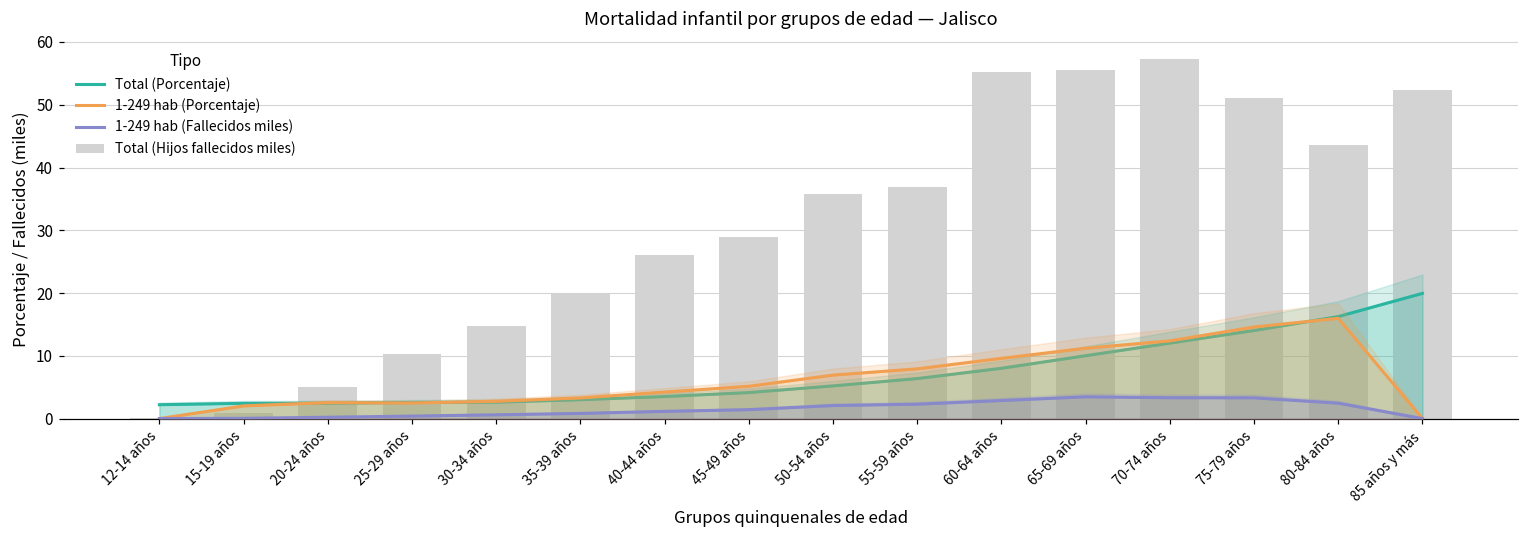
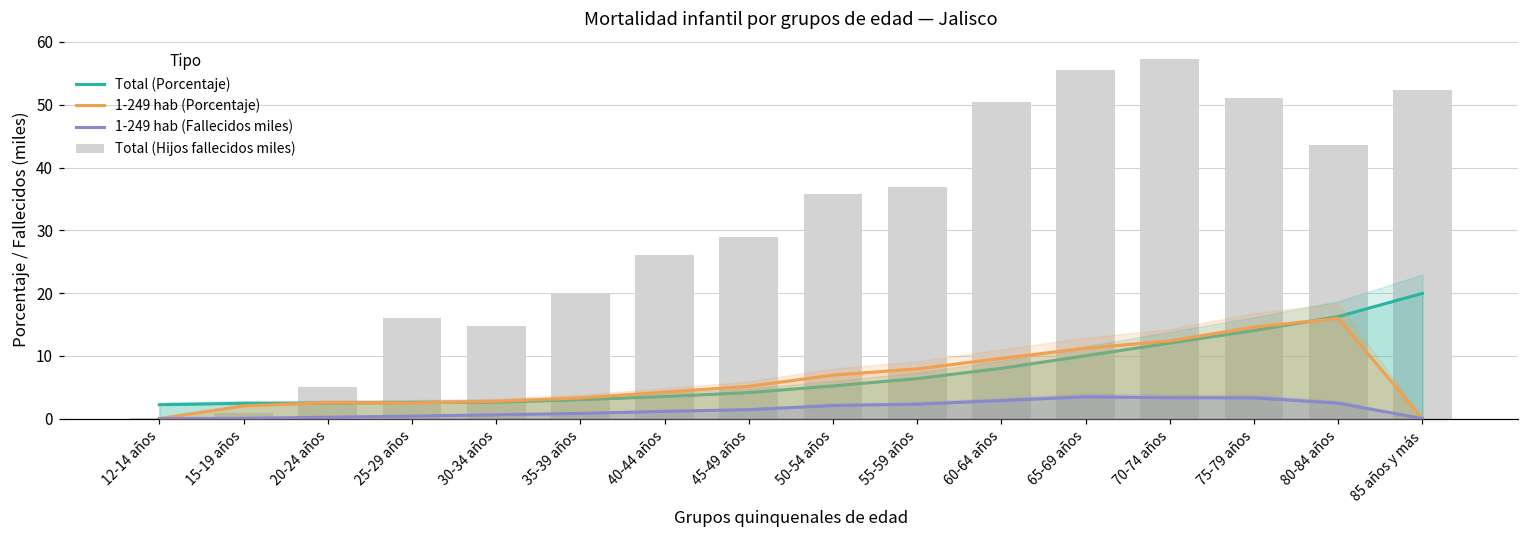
  {
    "Total (Hijos fallecidos miles)": {
      "15-19 años": 1,
      "20-24 años": 5,
-     "25-29 años": 10,
+     "25-29 años": 16,
      "30-34 años": 15,
      "35-39 años": 20,
      "40-44 años": 26,
      "45-49 años": 29,
      "50-54 años": 36,
      "55-59 años": 37,
-     "60-64 años": 55,
+     "60-64 años": 50,
      "65-69 años": 55,
      "70-74 años": 57,
      "75-79 años": 51,
      "80-84 años": 44,
      "85 años y más": 52
    }
  }
